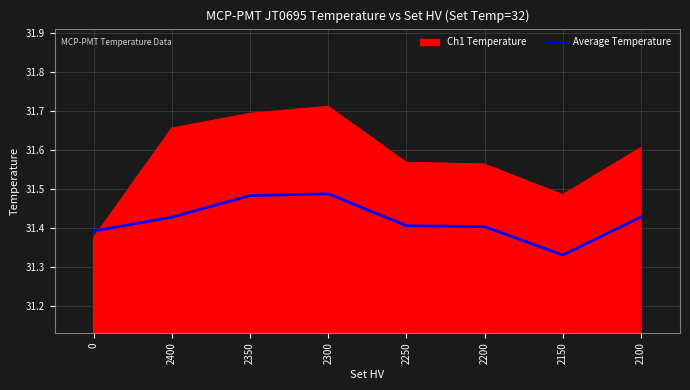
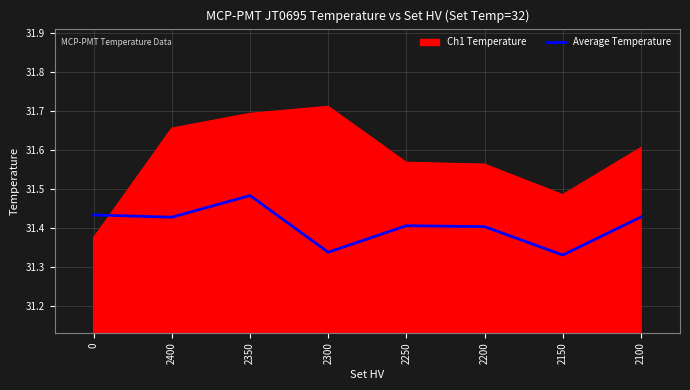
  {
    "Ch1 Temperature": {
      "0": 31.37,
      "2400": 31.66,
      "2350": 31.69,
      "2300": 31.71,
      "2250": 31.57,
      "2200": 31.56,
      "2150": 31.48,
      "2100": 31.61
    },
    "Average Temperature": {
-     "0": 31.39,
+     "0": 31.43,
      "2400": 31.43,
      "2350": 31.48,
-     "2300": 31.49,
+     "2300": 31.34,
      "2250": 31.41,
      "2200": 31.40,
      "2150": 31.33,
      "2100": 31.43
    }
  }
